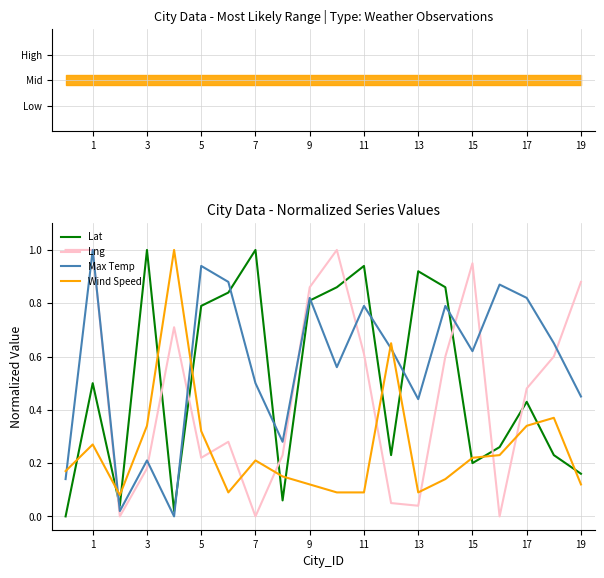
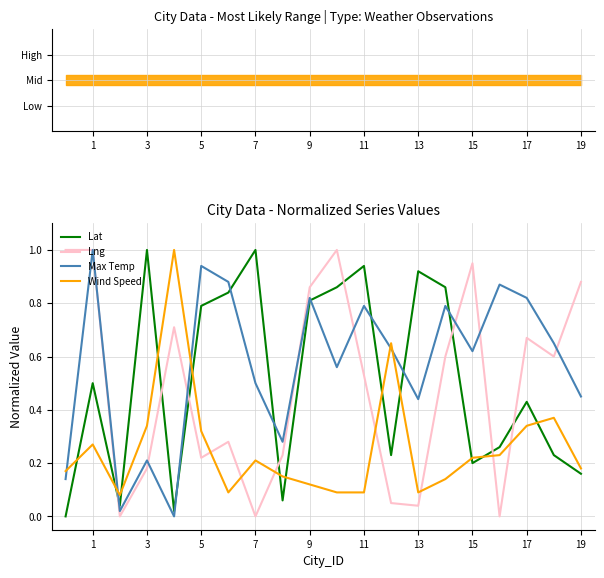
  {
    "City Data - Normalized Series Values": {
      "Lat": {
        "1": 0.50,
        "3": 1.00,
        "5": 0.79,
        "7": 1.00,
        "9": 0.81,
        "11": 0.94,
        "13": 0.92,
        "15": 0.20,
        "17": 0.43,
        "19": 0.16
      },
      "Lng": {
        "3": 0.18,
        "5": 0.22,
        "7": 0.00,
        "9": 0.86,
-       "11": 0.61,
+       "11": 0.53,
        "13": 0.04,
        "15": 0.95,
-       "17": 0.48,
+       "17": 0.67,
        "19": 0.88
      },
      "Max Temp": {
        "3": 0.21,
        "5": 0.94,
        "7": 0.50,
        "9": 0.82,
        "11": 0.79,
        "13": 0.44,
        "15": 0.62,
        "17": 0.82,
        "19": 0.45
      },
      "Wind Speed": {
        "1": 0.27,
        "3": 0.34,
        "5": 0.32,
        "7": 0.21,
        "9": 0.12,
        "11": 0.09,
        "13": 0.09,
        "15": 0.22,
        "17": 0.34,
-       "19": 0.12
+       "19": 0.18
      }
    }
  }
